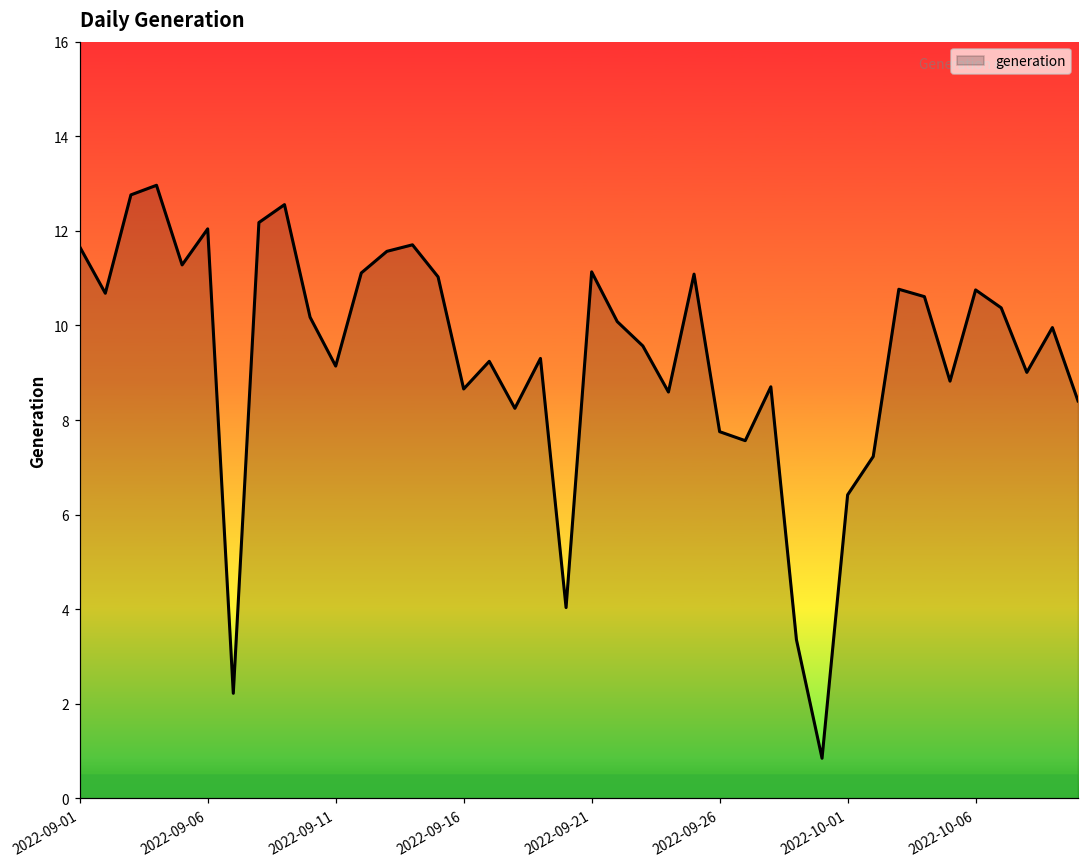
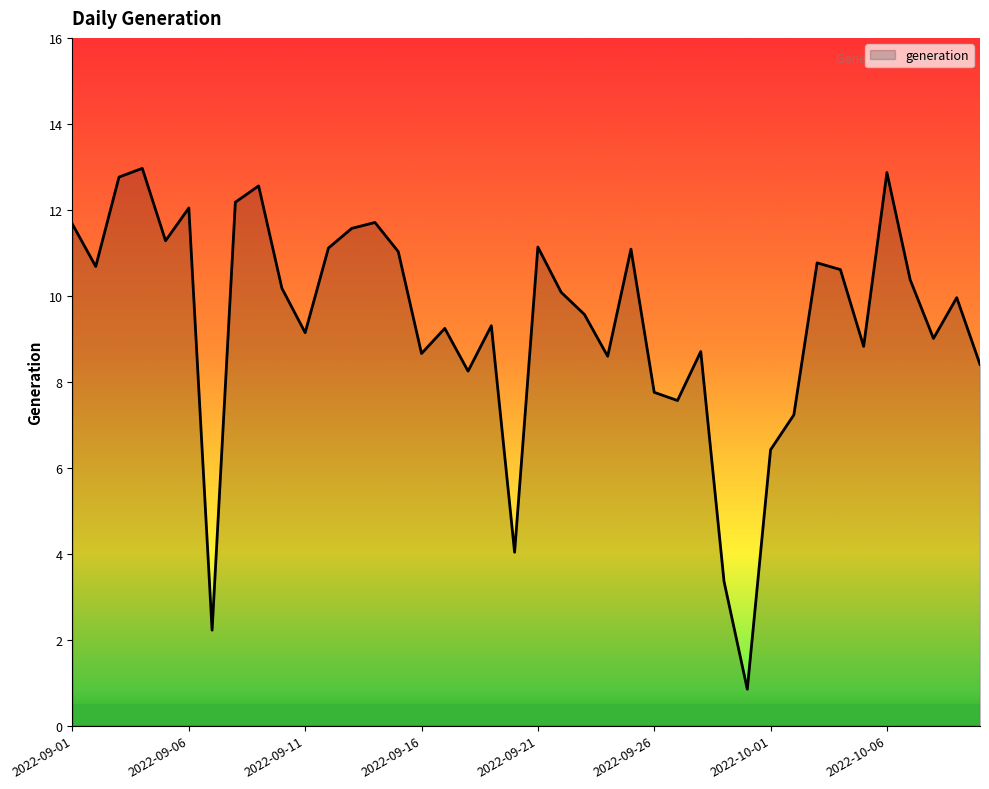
  {
    "2022-09-01": 11.7,
    "2022-09-06": 12.0,
    "2022-09-11": 9.1,
    "2022-09-16": 8.7,
    "2022-09-21": 11.1,
    "2022-09-26": 7.8,
    "2022-10-01": 6.4,
-   "2022-10-06": 10.8
+   "2022-10-06": 12.9
  }
